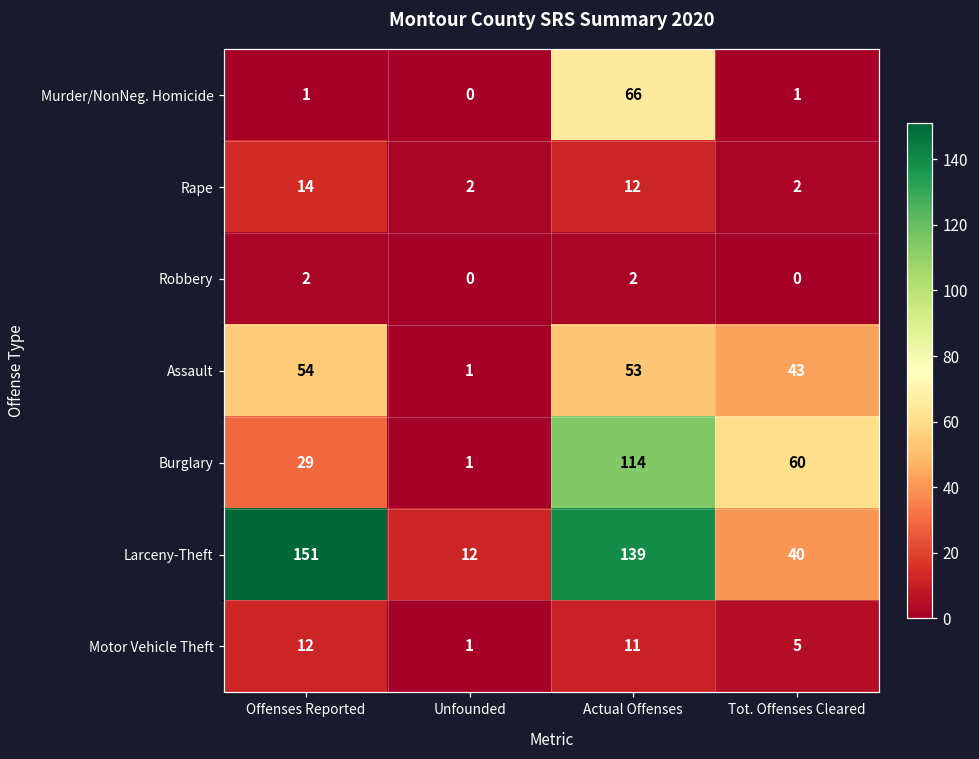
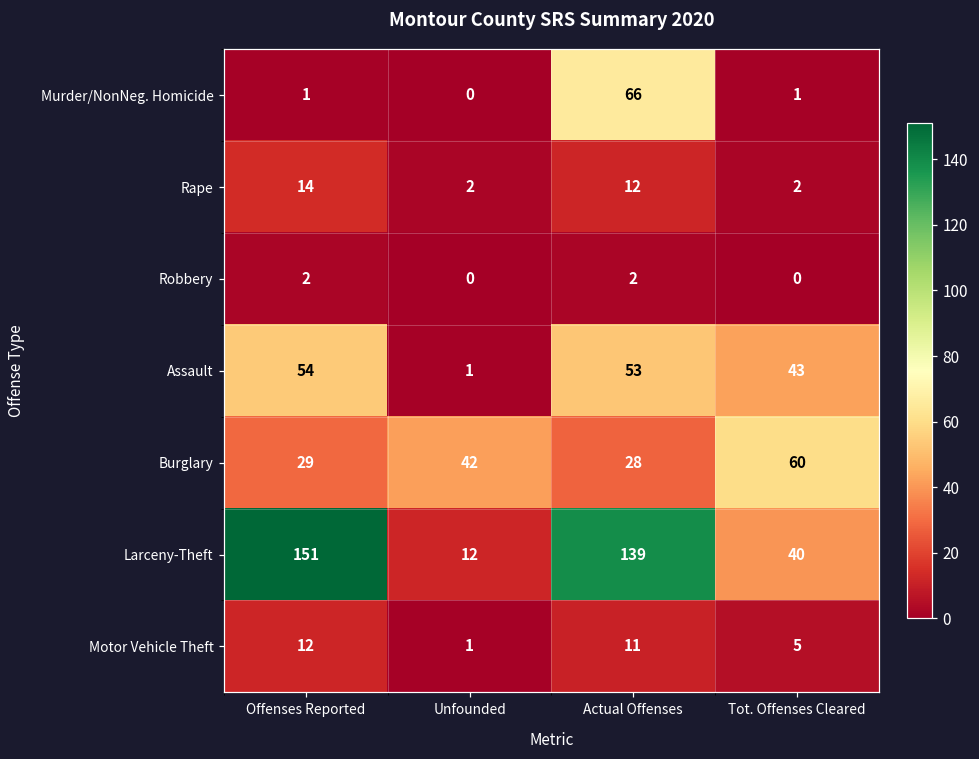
  {
    "Murder/NonNeg. Homicide": {
      "Offenses Reported": 1,
      "Unfounded": 0,
      "Actual Offenses": 66,
      "Tot. Offenses Cleared": 1
    },
    "Rape": {
      "Offenses Reported": 14,
      "Unfounded": 2,
      "Actual Offenses": 12,
      "Tot. Offenses Cleared": 2
    },
    "Robbery": {
      "Offenses Reported": 2,
      "Unfounded": 0,
      "Actual Offenses": 2,
      "Tot. Offenses Cleared": 0
    },
    "Assault": {
      "Offenses Reported": 54,
      "Unfounded": 1,
      "Actual Offenses": 53,
      "Tot. Offenses Cleared": 43
    },
    "Burglary": {
      "Offenses Reported": 29,
-     "Unfounded": 1,
-     "Actual Offenses": 114,
+     "Unfounded": 42,
+     "Actual Offenses": 28,
      "Tot. Offenses Cleared": 60
    },
    "Larceny-Theft": {
      "Offenses Reported": 151,
      "Unfounded": 12,
      "Actual Offenses": 139,
      "Tot. Offenses Cleared": 40
    },
    "Motor Vehicle Theft": {
      "Offenses Reported": 12,
      "Unfounded": 1,
      "Actual Offenses": 11,
      "Tot. Offenses Cleared": 5
    }
  }
